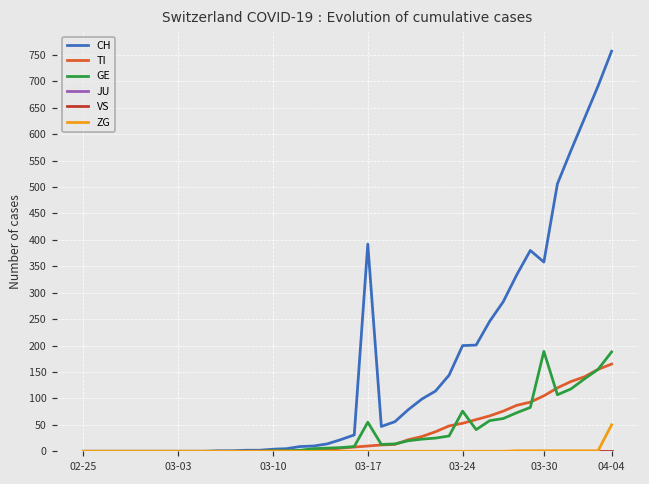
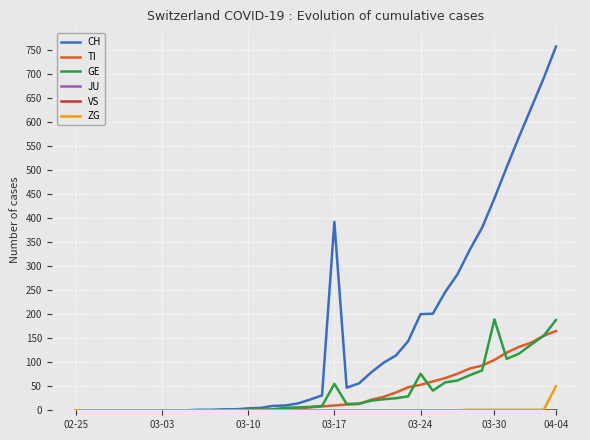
  {
    "CH": {
      "03-17": 390,
      "03-24": 200,
-     "03-30": 360,
+     "03-30": 440,
      "04-04": 760
    },
    "GE": {
      "03-17": 60,
      "03-24": 80,
      "03-30": 190,
      "04-04": 190
    },
    "ZG": {
      "04-04": 50
    }
  }
